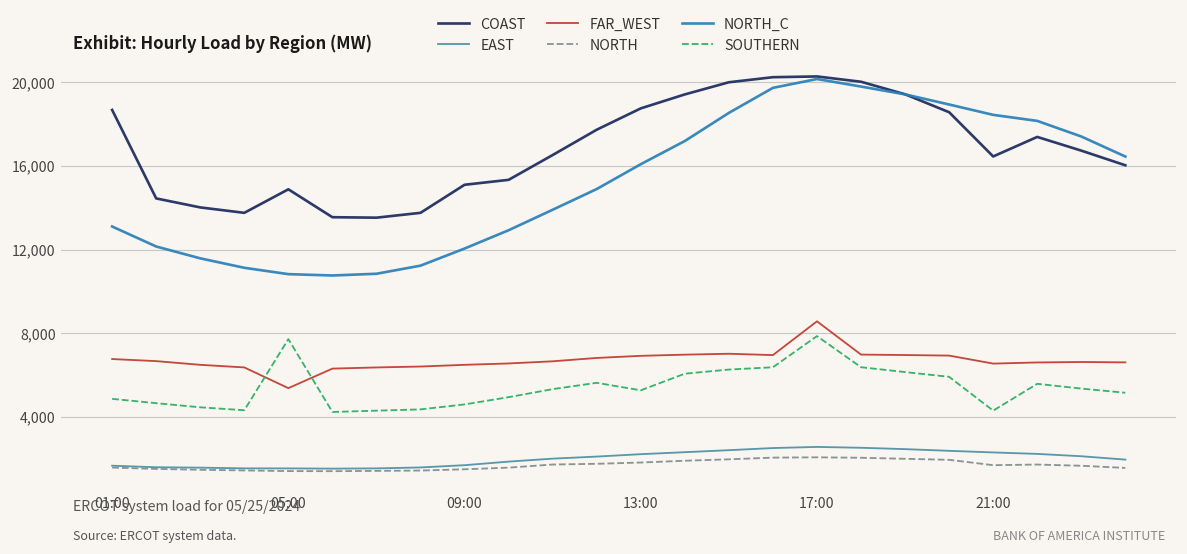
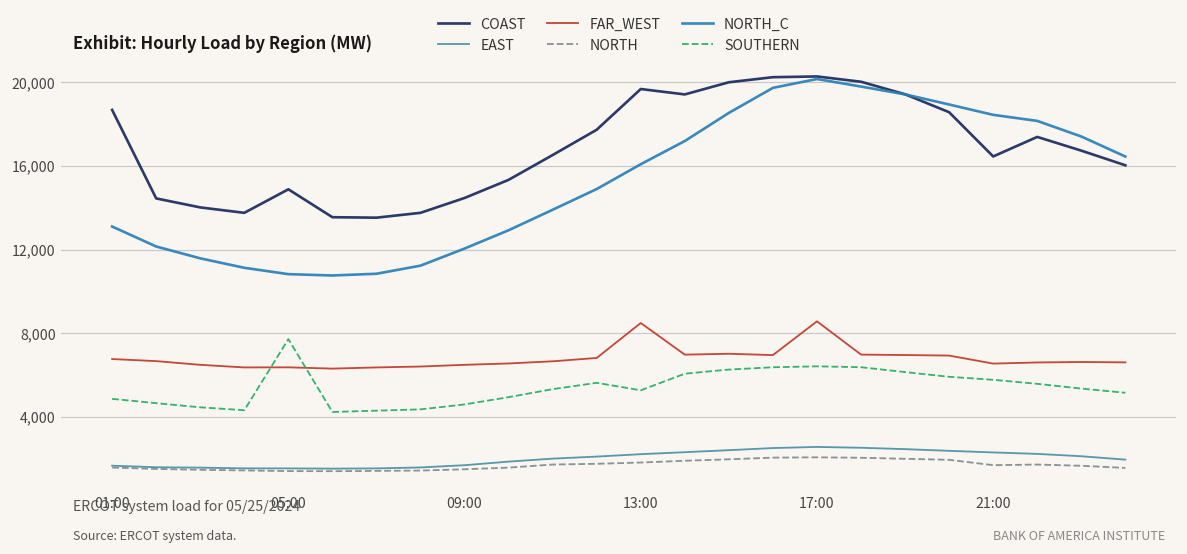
  {
    "COAST": {
      "01:00": "18,700",
      "05:00": "14,900",
-     "09:00": "15,100",
-     "13:00": "18,700",
+     "09:00": "14,500",
+     "13:00": "19,700",
      "21:00": "16,400"
    },
    "FAR_WEST": {
      "01:00": "6,800",
-     "05:00": "5,400",
+     "05:00": "6,400",
      "09:00": "6,500",
-     "13:00": "6,900",
+     "13:00": "8,500",
      "17:00": "8,600",
      "21:00": "6,500"
    },
    "SOUTHERN": {
      "01:00": "4,900",
      "05:00": "7,700",
      "09:00": "4,600",
      "13:00": "5,300",
-     "17:00": "7,900",
-     "21:00": "4,300"
+     "17:00": "6,400",
+     "21:00": "5,800"
    }
  }
